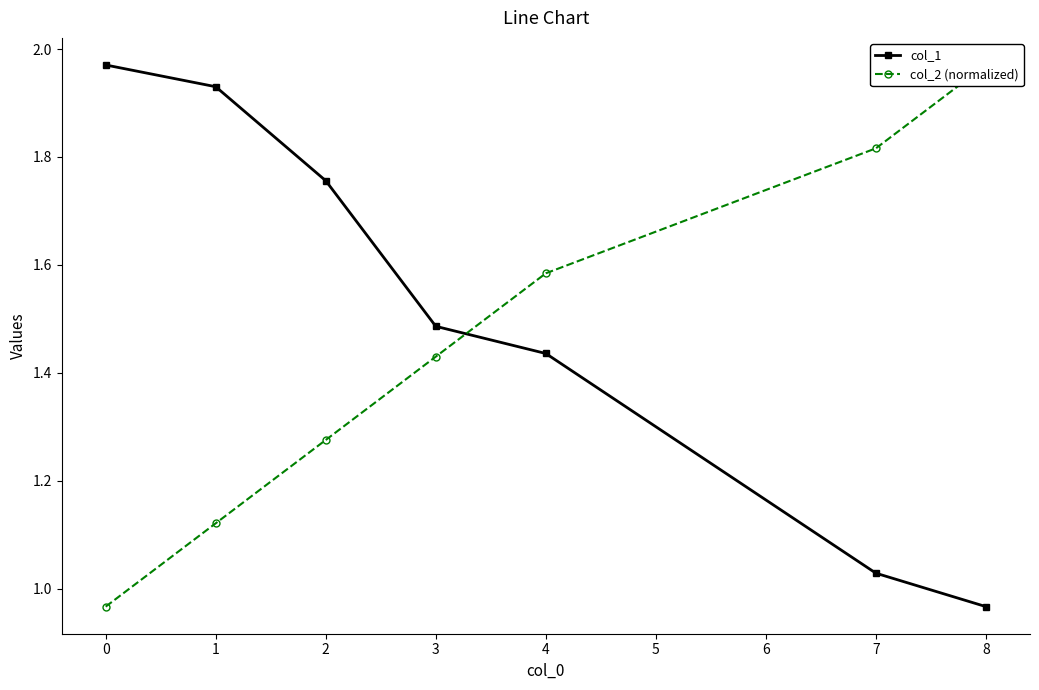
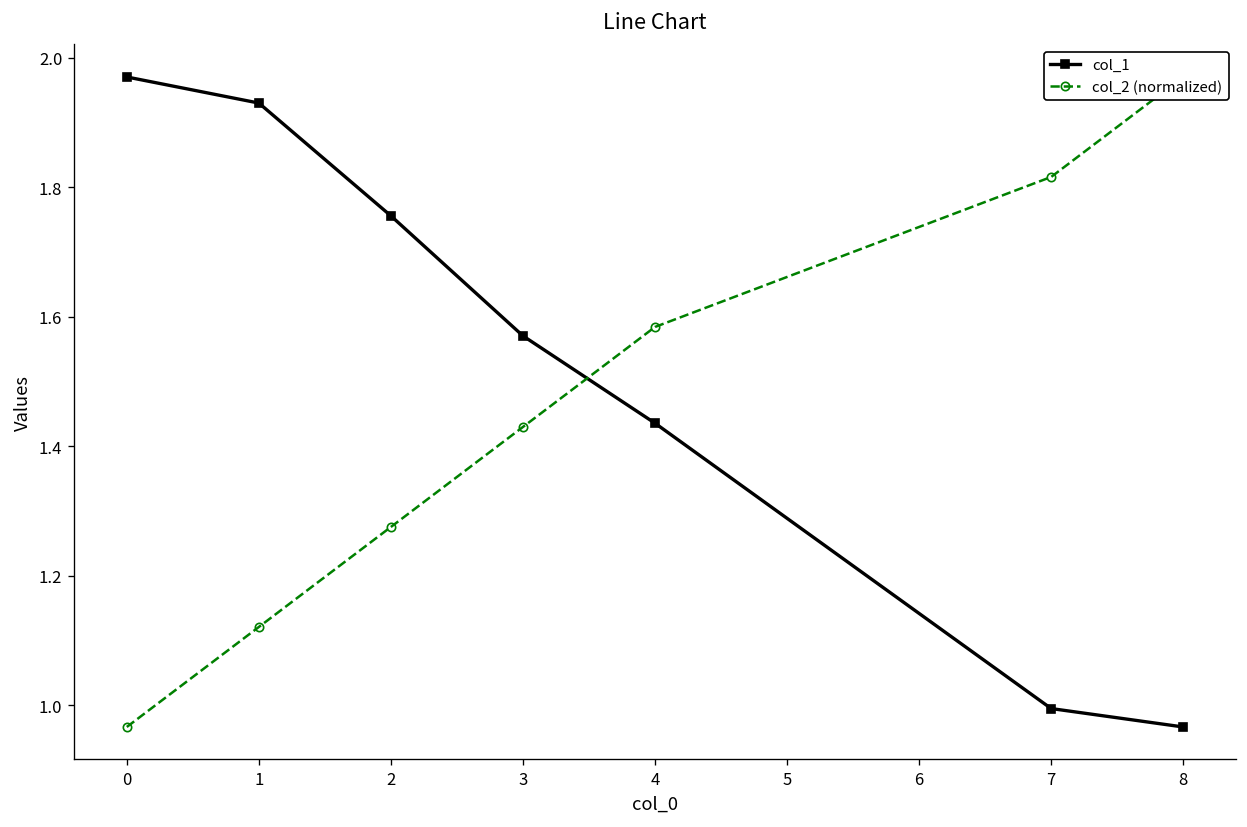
  {
    "col_1": {
      "0": 1.97,
      "1": 1.93,
      "2": 1.76,
-     "3": 1.49,
+     "3": 1.57,
      "4": 1.44,
-     "7": 1.03,
+     "7": 0.99,
      "8": 0.97
    },
    "col_2 (normalized)": {
      "0": 0.97,
      "1": 1.12,
      "2": 1.28,
      "3": 1.43,
      "4": 1.58,
      "7": 1.82
    }
  }
